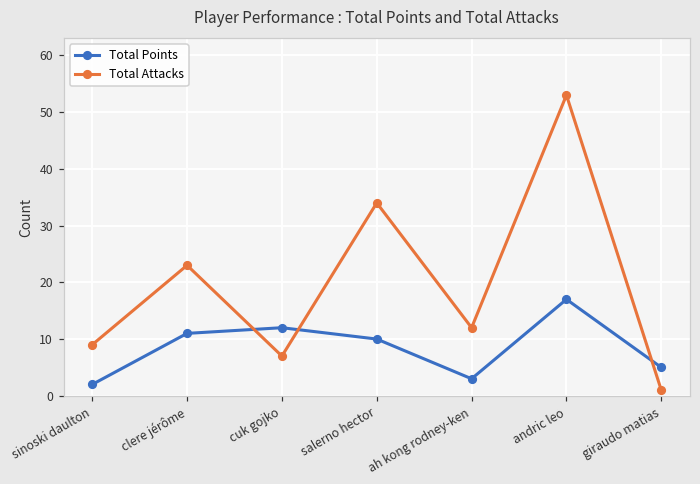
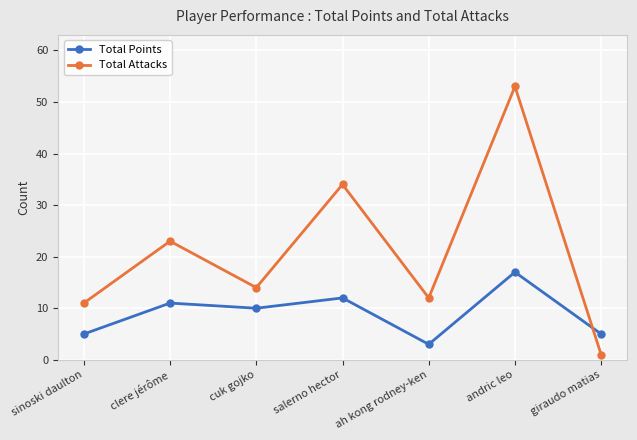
  {
    "Total Points": {
-     "sinoski daulton": 2,
+     "sinoski daulton": 5,
      "clere jérôme": 11,
-     "cuk gojko": 12,
-     "salerno hector": 10,
+     "cuk gojko": 10,
+     "salerno hector": 12,
      "ah kong rodney-ken": 3,
      "andric leo": 17,
      "giraudo matias": 5
    },
    "Total Attacks": {
-     "sinoski daulton": 9,
+     "sinoski daulton": 11,
      "clere jérôme": 23,
-     "cuk gojko": 7,
+     "cuk gojko": 14,
      "salerno hector": 34,
      "ah kong rodney-ken": 12,
      "andric leo": 53,
      "giraudo matias": 1
    }
  }
